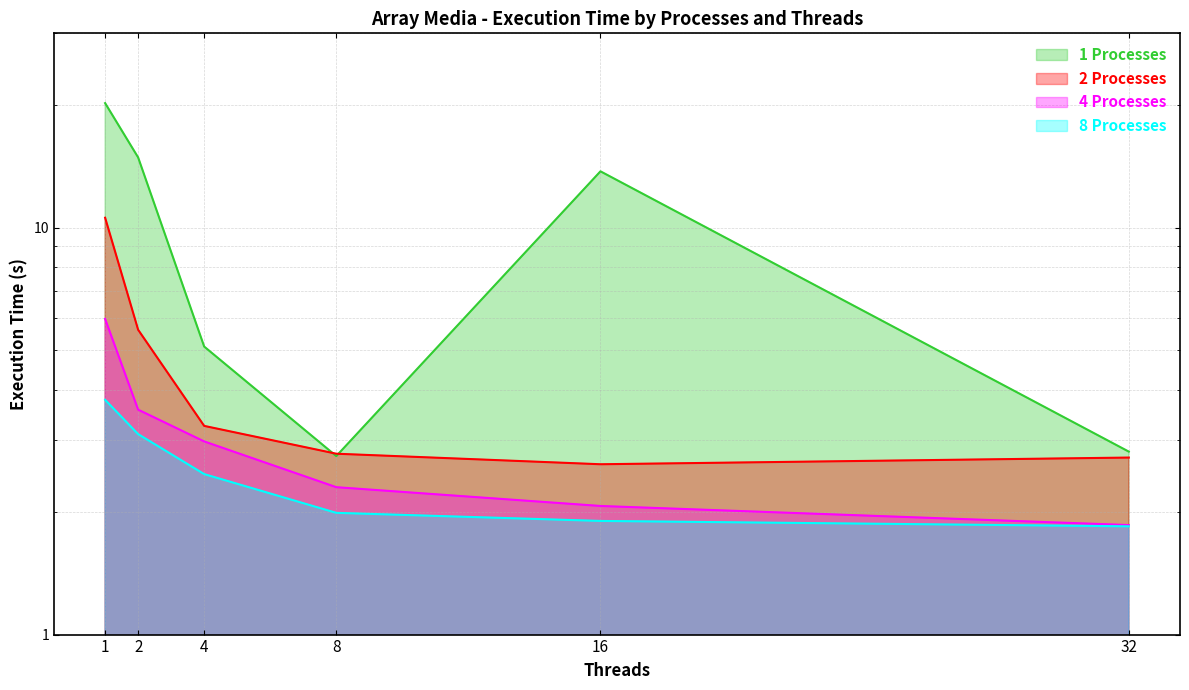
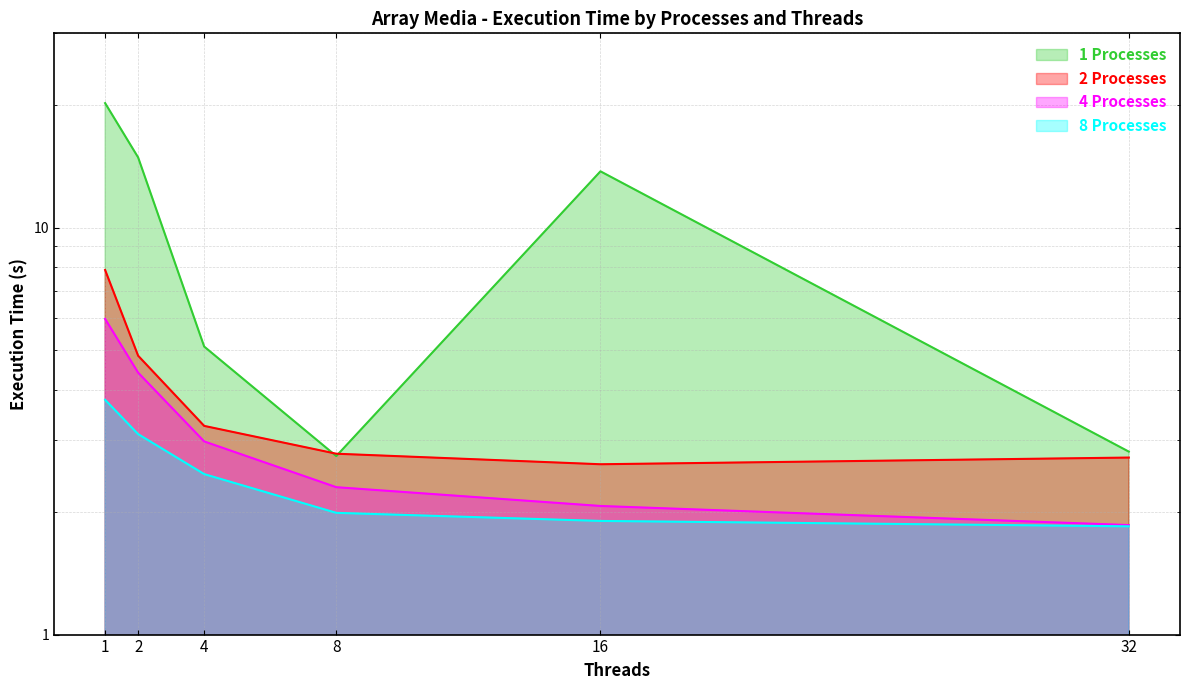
  {
    "1 Processes": {
      "1": 20,
      "2": 14.9,
      "4": 5.1,
      "16": 13.7,
      "32": 2.8
    },
    "2 Processes": {
-     "1": 10.6,
-     "2": 5.6,
+     "1": 7.9,
+     "2": 4.8,
      "4": 3.3,
      "16": 2.6,
      "32": 2.7
    },
    "4 Processes": {
      "1": 6.0,
-     "2": 3.6,
+     "2": 4.4,
      "4": 3.0,
      "8": 2.3,
      "16": 2.1
    },
    "8 Processes": {
      "1": 3.8,
      "2": 3.1,
      "4": 2.5,
      "8": 2.0,
      "16": 1.9
    }
  }
